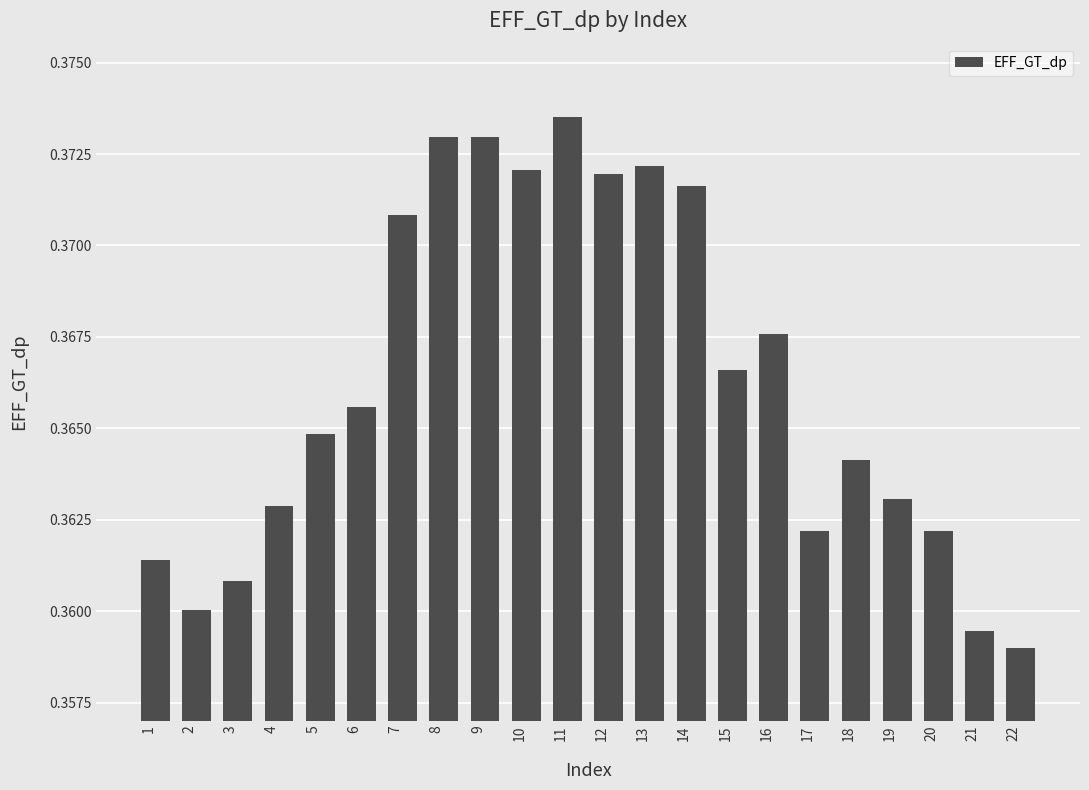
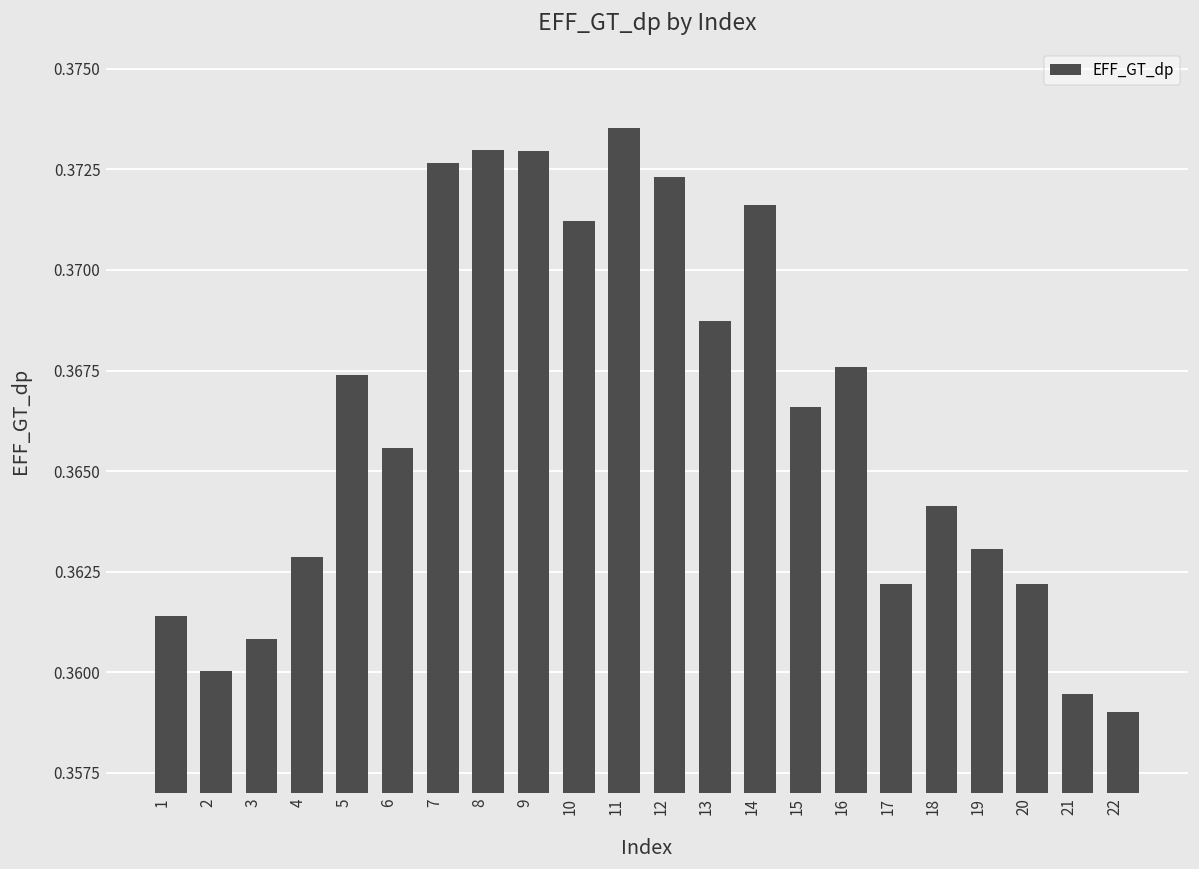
  {
    "1": 0.3614,
    "2": 0.3600,
    "3": 0.3608,
    "4": 0.3629,
-   "5": 0.3648,
+   "5": 0.3674,
    "6": 0.3656,
-   "7": 0.3708,
+   "7": 0.3727,
    "8": 0.3730,
    "9": 0.3730,
-   "10": 0.3721,
+   "10": 0.3712,
    "11": 0.3735,
-   "12": 0.3720,
-   "13": 0.3722,
+   "12": 0.3723,
+   "13": 0.3687,
    "14": 0.3716,
    "15": 0.3666,
    "16": 0.3676,
    "17": 0.3622,
    "18": 0.3641,
    "19": 0.3631,
    "20": 0.3622,
    "21": 0.3595,
    "22": 0.3590
  }
